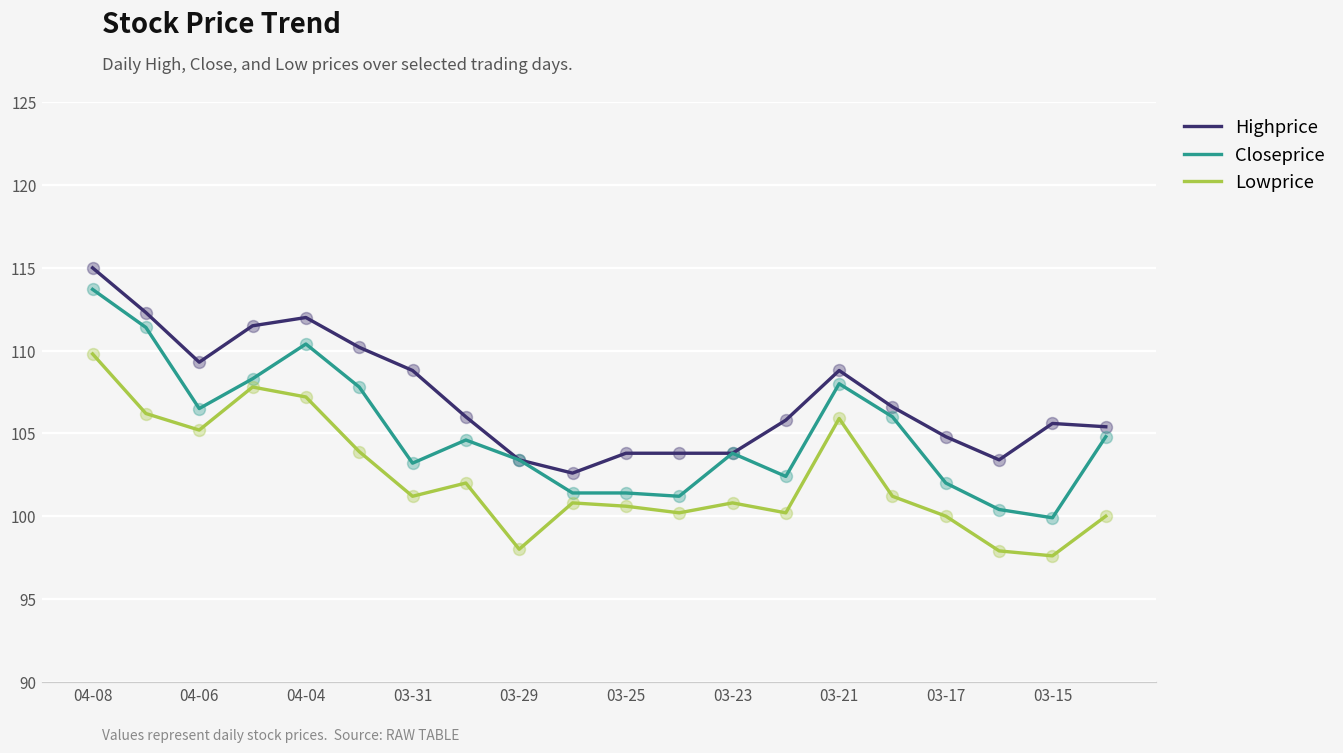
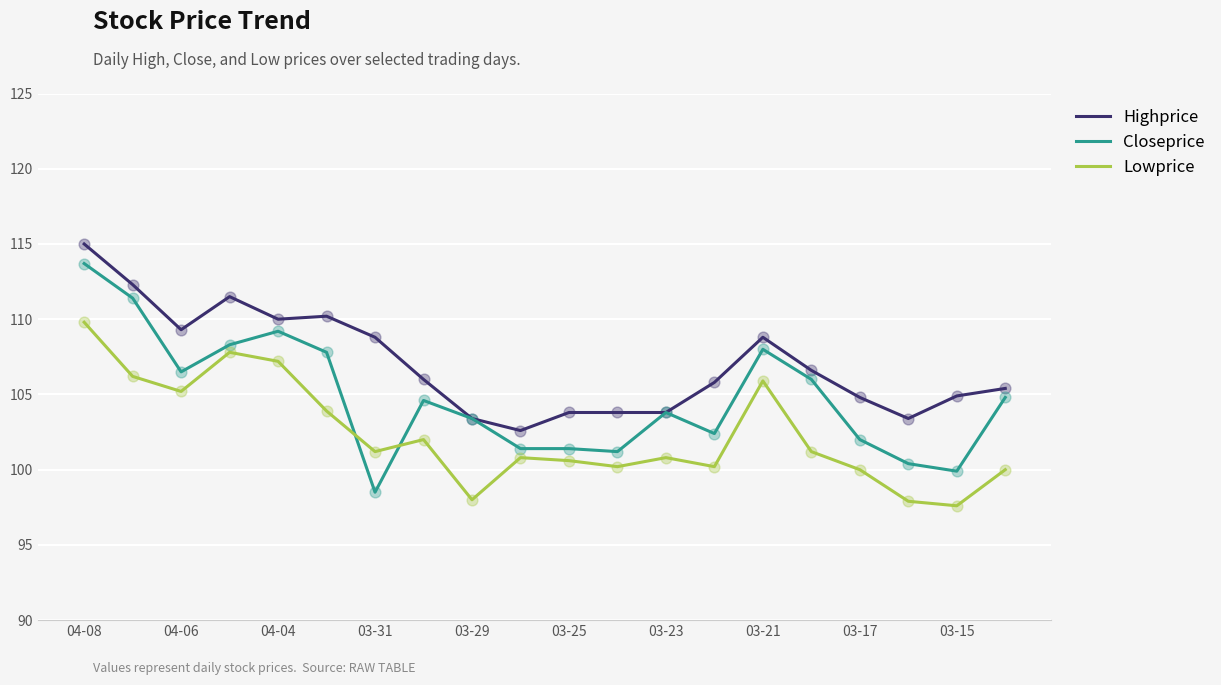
  {
    "Highprice": {
      "04-08": 115.0,
      "04-06": 109.3,
-     "04-04": 112,
+     "04-04": 110,
      "03-31": 108.8,
      "03-25": 103.8,
      "03-21": 108.8,
      "03-17": 104.8,
-     "03-15": 105.6
+     "03-15": 104.9
    },
    "Closeprice": {
      "04-08": 113.7,
      "04-06": 106.5,
-     "04-04": 110.4,
-     "03-31": 103.2,
+     "04-04": 109.2,
+     "03-31": 98.5,
      "03-25": 101.4,
      "03-21": 108.0,
      "03-17": 102.0,
      "03-15": 99.9
    },
    "Lowprice": {
      "04-08": 109.8,
      "04-06": 105.2,
      "04-04": 107.2,
      "03-31": 101.2,
      "03-29": 98.0,
      "03-25": 100.6,
      "03-23": 100.8,
      "03-21": 105.9,
      "03-17": 100.0,
      "03-15": 97.6
    }
  }
